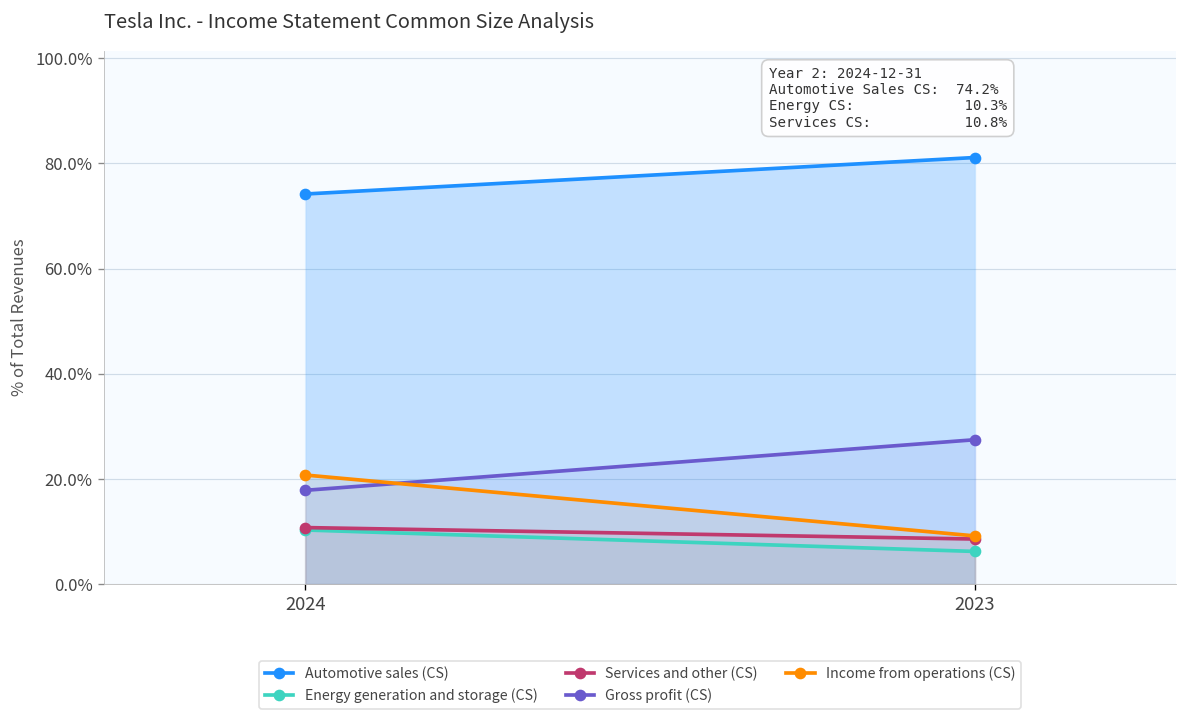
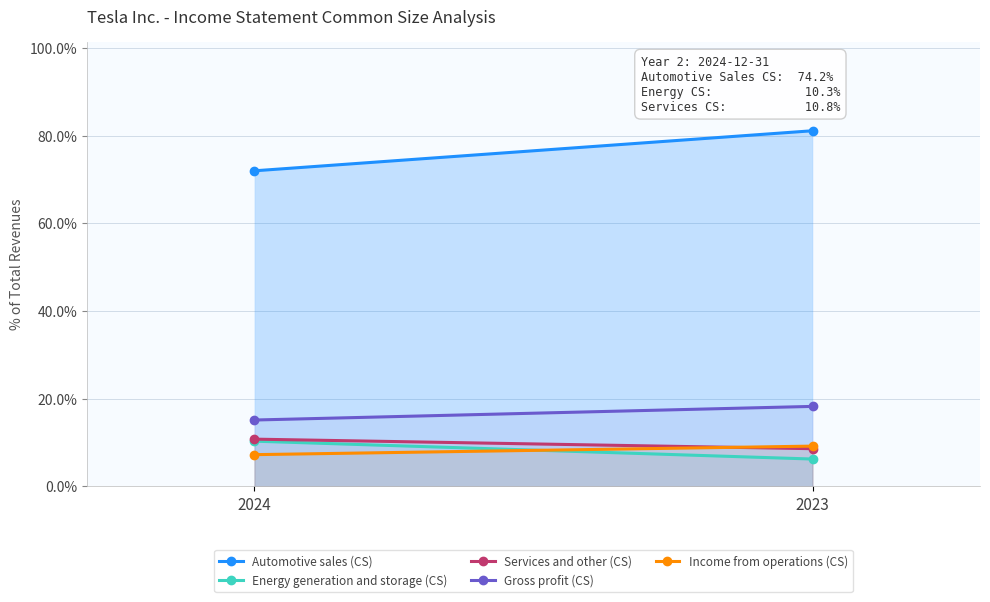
  {
    "Automotive sales (CS)": {
-     "2024": "74%"
+     "2024": "72%"
    },
    "Energy generation and storage (CS)": {
      "2023": "6%"
    },
    "Services and other (CS)": {
      "2023": "9%"
    },
    "Gross profit (CS)": {
-     "2024": "18%",
-     "2023": "27%"
+     "2024": "15%",
+     "2023": "18%"
    },
    "Income from operations (CS)": {
-     "2024": "21%",
+     "2024": "7%",
      "2023": "9%"
    }
  }
